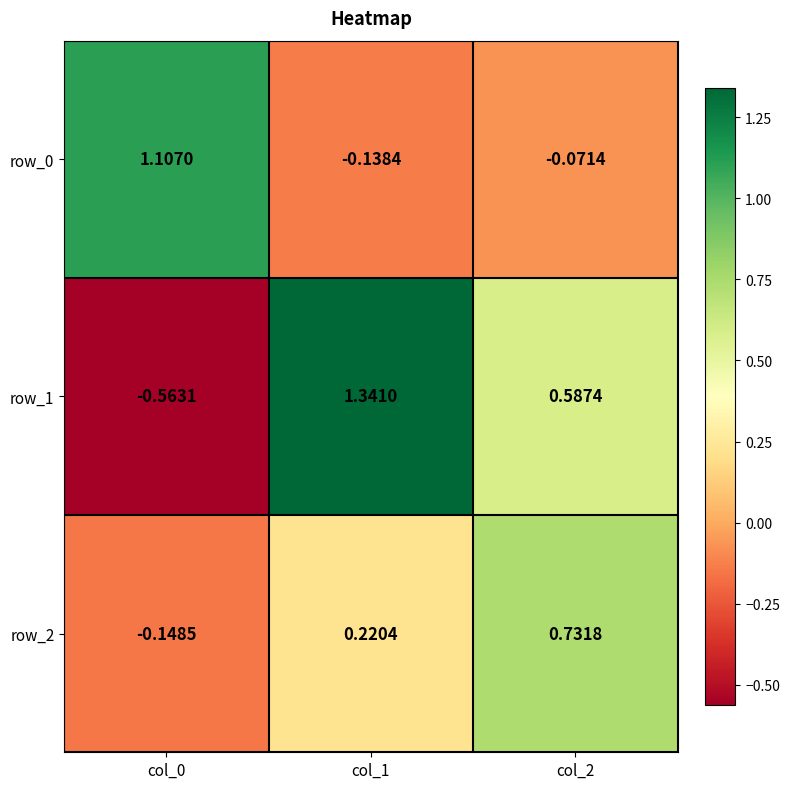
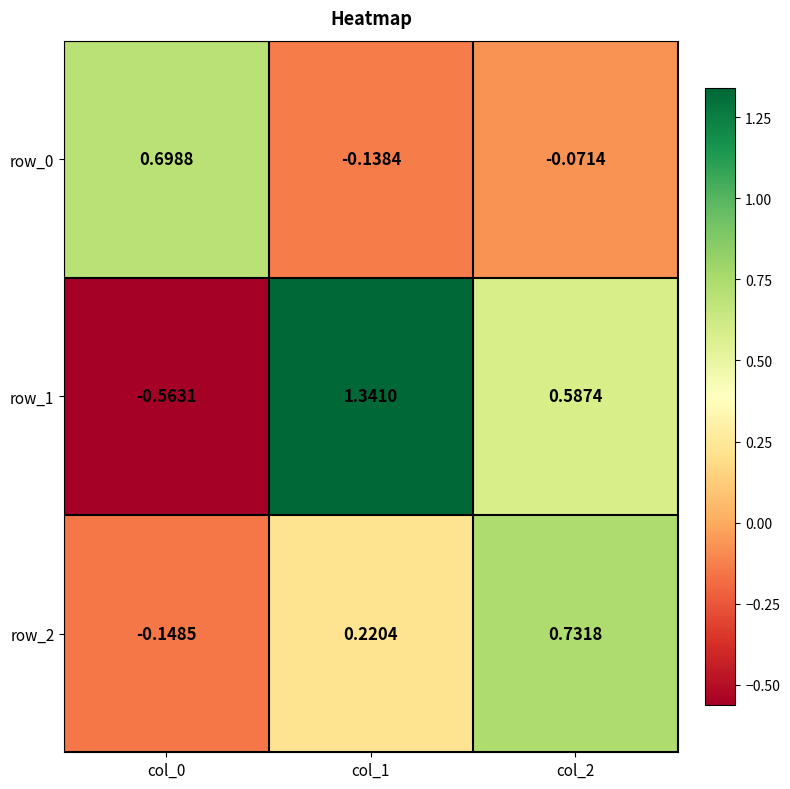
  {
    "row_0": {
-     "col_0": 1.1070,
+     "col_0": 0.6988,
      "col_1": -0.1384,
      "col_2": -0.0714
    },
    "row_1": {
      "col_0": -0.5631,
      "col_1": 1.3410,
      "col_2": 0.5874
    },
    "row_2": {
      "col_0": -0.1485,
      "col_1": 0.2204,
      "col_2": 0.7318
    }
  }
